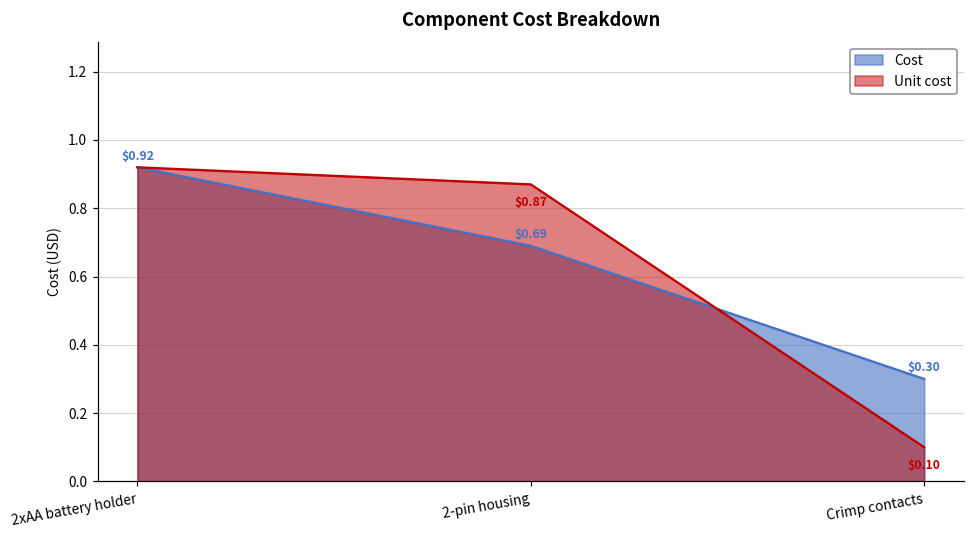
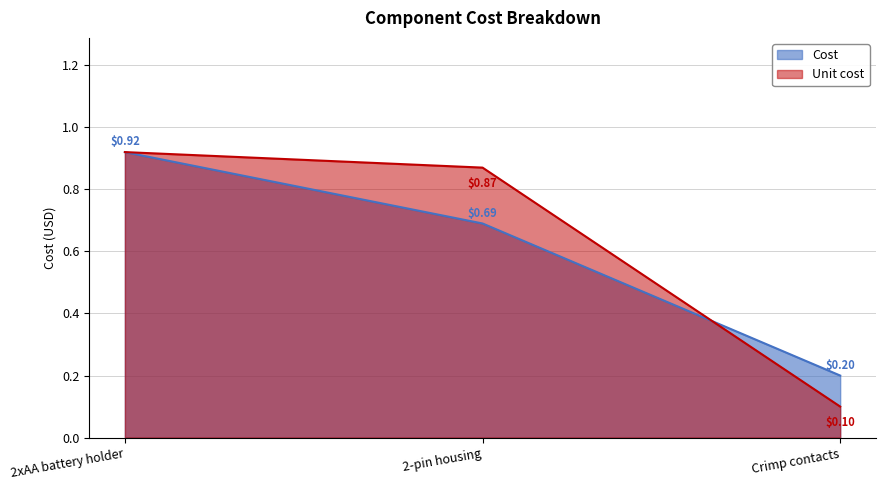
  {
    "Cost": {
      "2-pin housing": "$0.69",
-     "Crimp contacts": "$0.30"
+     "Crimp contacts": "$0.20"
    },
    "Unit cost": {
      "2-pin housing": "$0.87",
      "Crimp contacts": "$0.10"
    }
  }
